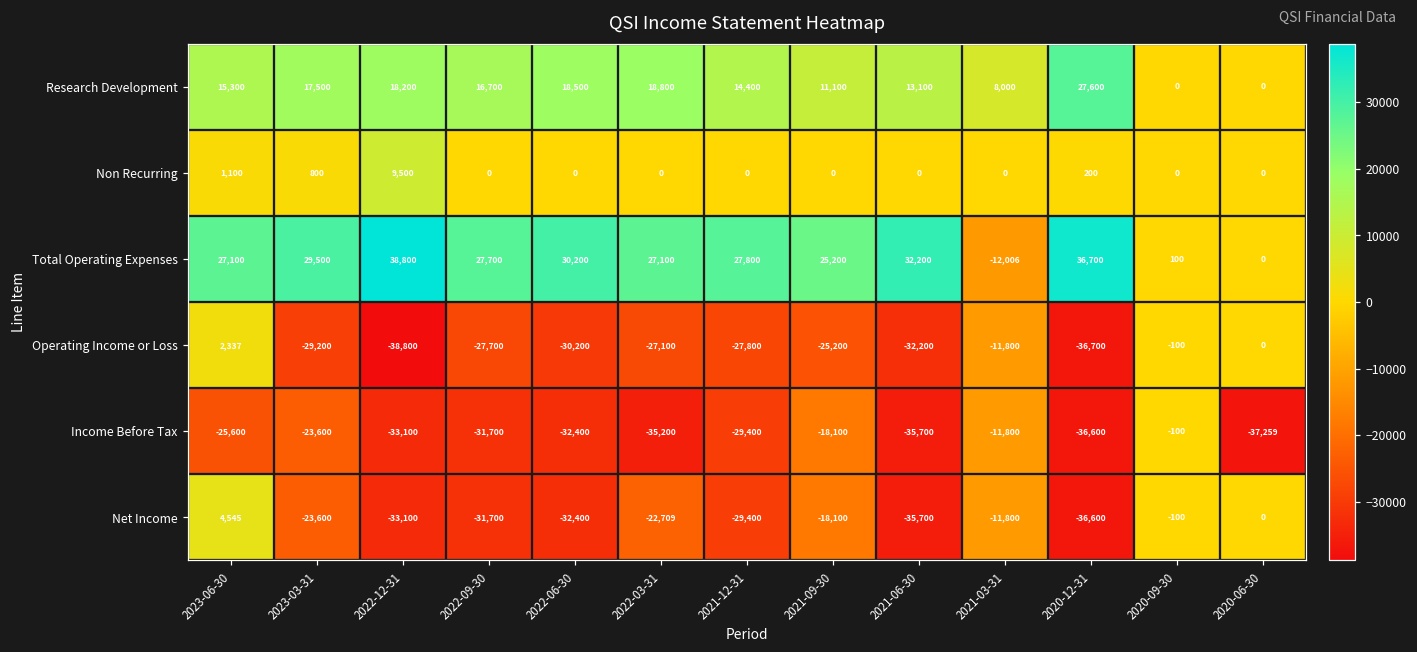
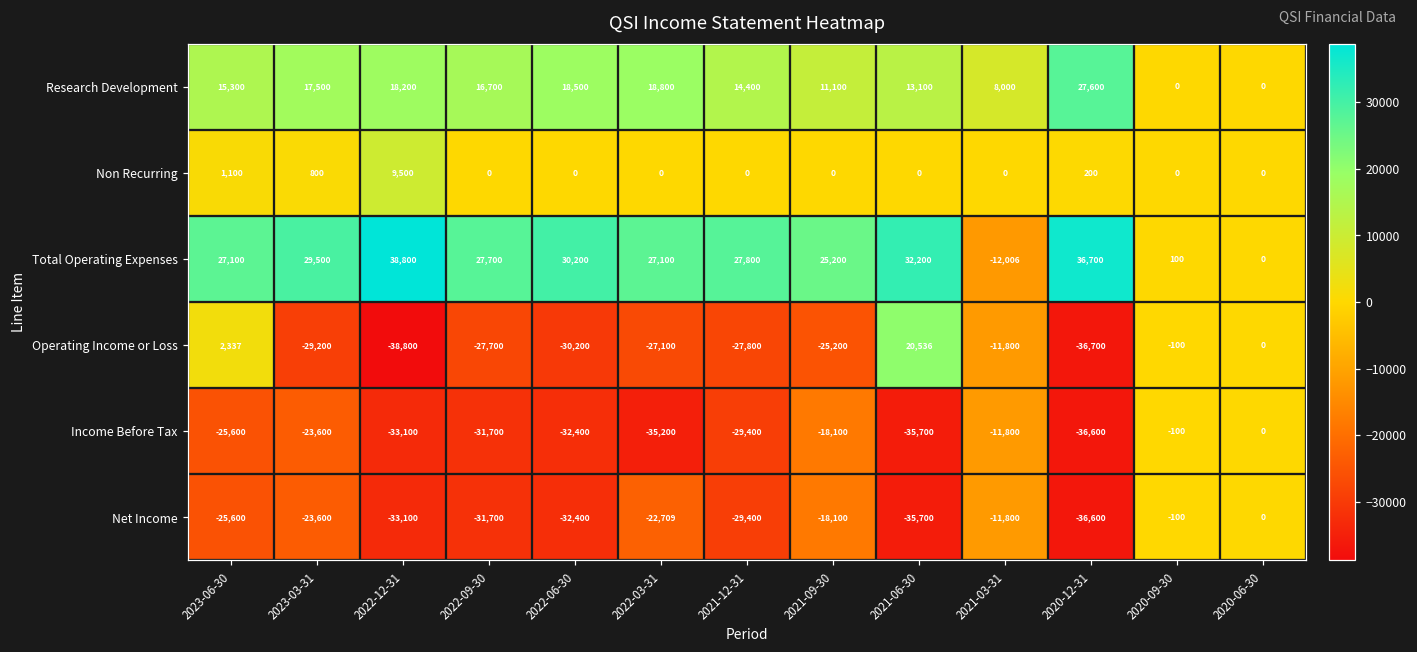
  {
    "Research Development": {
      "2023-06-30": "15,300",
      "2023-03-31": "17,500",
      "2022-12-31": "18,200",
      "2022-09-30": "16,700",
      "2022-06-30": "18,500",
      "2022-03-31": "18,800",
      "2021-12-31": "14,400",
      "2021-09-30": "11,100",
      "2021-06-30": "13,100",
      "2021-03-31": "8,000",
      "2020-12-31": "27,600",
      "2020-09-30": "0",
      "2020-06-30": "0"
    },
    "Non Recurring": {
      "2023-06-30": "1,100",
      "2023-03-31": "800",
      "2022-12-31": "9,500",
      "2022-09-30": "0",
      "2022-06-30": "0",
      "2022-03-31": "0",
      "2021-12-31": "0",
      "2021-09-30": "0",
      "2021-06-30": "0",
      "2021-03-31": "0",
      "2020-12-31": "200",
      "2020-09-30": "0",
      "2020-06-30": "0"
    },
    "Total Operating Expenses": {
      "2023-06-30": "27,100",
      "2023-03-31": "29,500",
      "2022-12-31": "38,800",
      "2022-09-30": "27,700",
      "2022-06-30": "30,200",
      "2022-03-31": "27,100",
      "2021-12-31": "27,800",
      "2021-09-30": "25,200",
      "2021-06-30": "32,200",
      "2021-03-31": "-12,006",
      "2020-12-31": "36,700",
      "2020-09-30": "100",
      "2020-06-30": "0"
    },
    "Operating Income or Loss": {
      "2023-06-30": "2,337",
      "2023-03-31": "-29,200",
      "2022-12-31": "-38,800",
      "2022-09-30": "-27,700",
      "2022-06-30": "-30,200",
      "2022-03-31": "-27,100",
      "2021-12-31": "-27,800",
      "2021-09-30": "-25,200",
-     "2021-06-30": "-32,200",
+     "2021-06-30": "20,536",
      "2021-03-31": "-11,800",
      "2020-12-31": "-36,700",
      "2020-09-30": "-100",
      "2020-06-30": "0"
    },
    "Income Before Tax": {
      "2023-06-30": "-25,600",
      "2023-03-31": "-23,600",
      "2022-12-31": "-33,100",
      "2022-09-30": "-31,700",
      "2022-06-30": "-32,400",
      "2022-03-31": "-35,200",
      "2021-12-31": "-29,400",
      "2021-09-30": "-18,100",
      "2021-06-30": "-35,700",
      "2021-03-31": "-11,800",
      "2020-12-31": "-36,600",
      "2020-09-30": "-100",
-     "2020-06-30": "-37,259"
+     "2020-06-30": "0"
    },
    "Net Income": {
-     "2023-06-30": "4,545",
+     "2023-06-30": "-25,600",
      "2023-03-31": "-23,600",
      "2022-12-31": "-33,100",
      "2022-09-30": "-31,700",
      "2022-06-30": "-32,400",
      "2022-03-31": "-22,709",
      "2021-12-31": "-29,400",
      "2021-09-30": "-18,100",
      "2021-06-30": "-35,700",
      "2021-03-31": "-11,800",
      "2020-12-31": "-36,600",
      "2020-09-30": "-100",
      "2020-06-30": "0"
    }
  }
